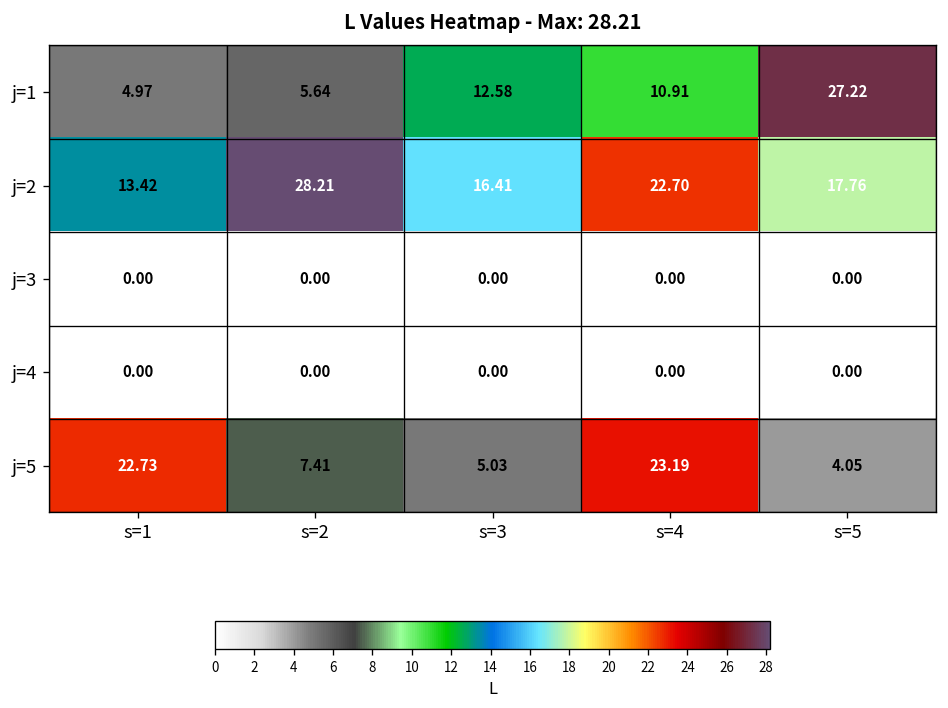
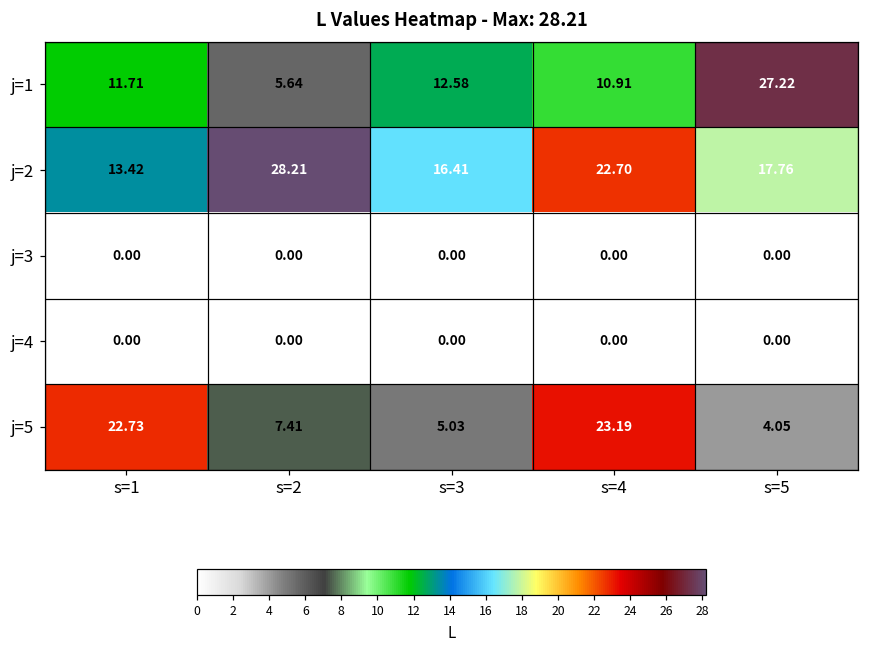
  {
    "j=1": {
-     "s=1": 4.97,
+     "s=1": 11.71,
      "s=2": 5.64,
      "s=3": 12.58,
      "s=4": 10.91,
      "s=5": 27.22
    },
    "j=2": {
      "s=1": 13.42,
      "s=2": 28.21,
      "s=3": 16.41,
      "s=4": 22.70,
      "s=5": 17.76
    },
    "j=3": {
      "s=1": 0.00,
      "s=2": 0.00,
      "s=3": 0.00,
      "s=4": 0.00,
      "s=5": 0.00
    },
    "j=4": {
      "s=1": 0.00,
      "s=2": 0.00,
      "s=3": 0.00,
      "s=4": 0.00,
      "s=5": 0.00
    },
    "j=5": {
      "s=1": 22.73,
      "s=2": 7.41,
      "s=3": 5.03,
      "s=4": 23.19,
      "s=5": 4.05
    }
  }
